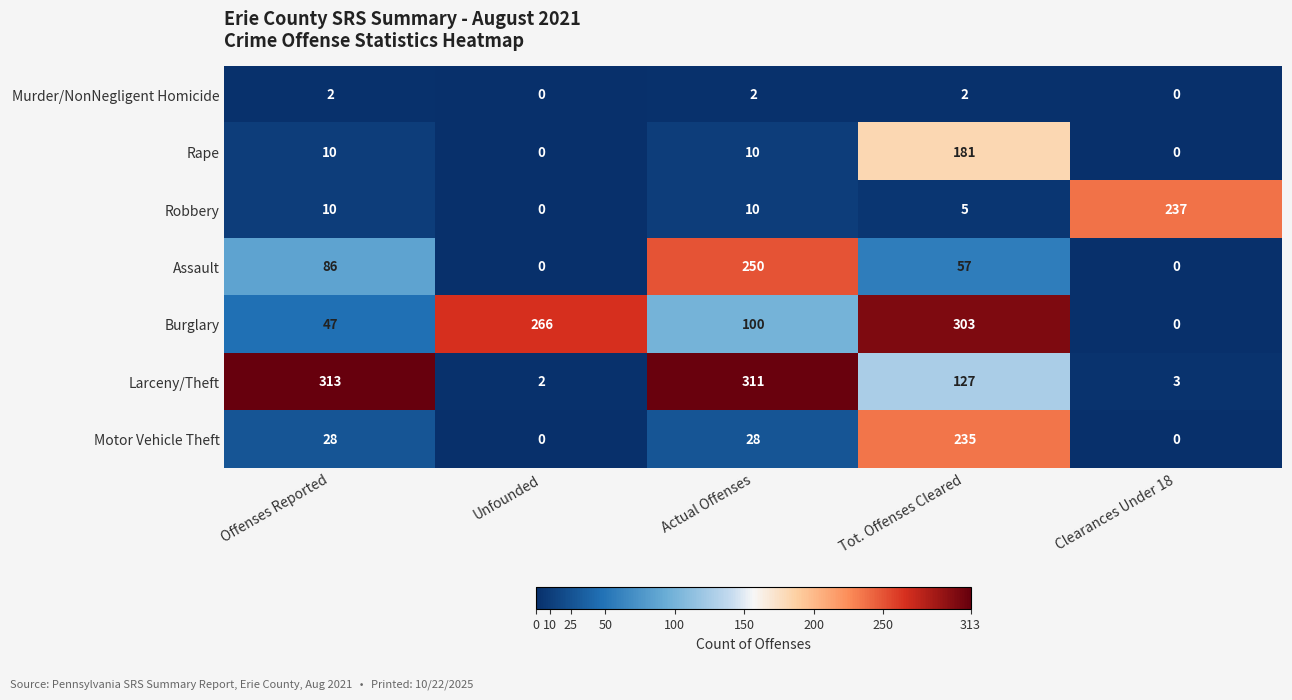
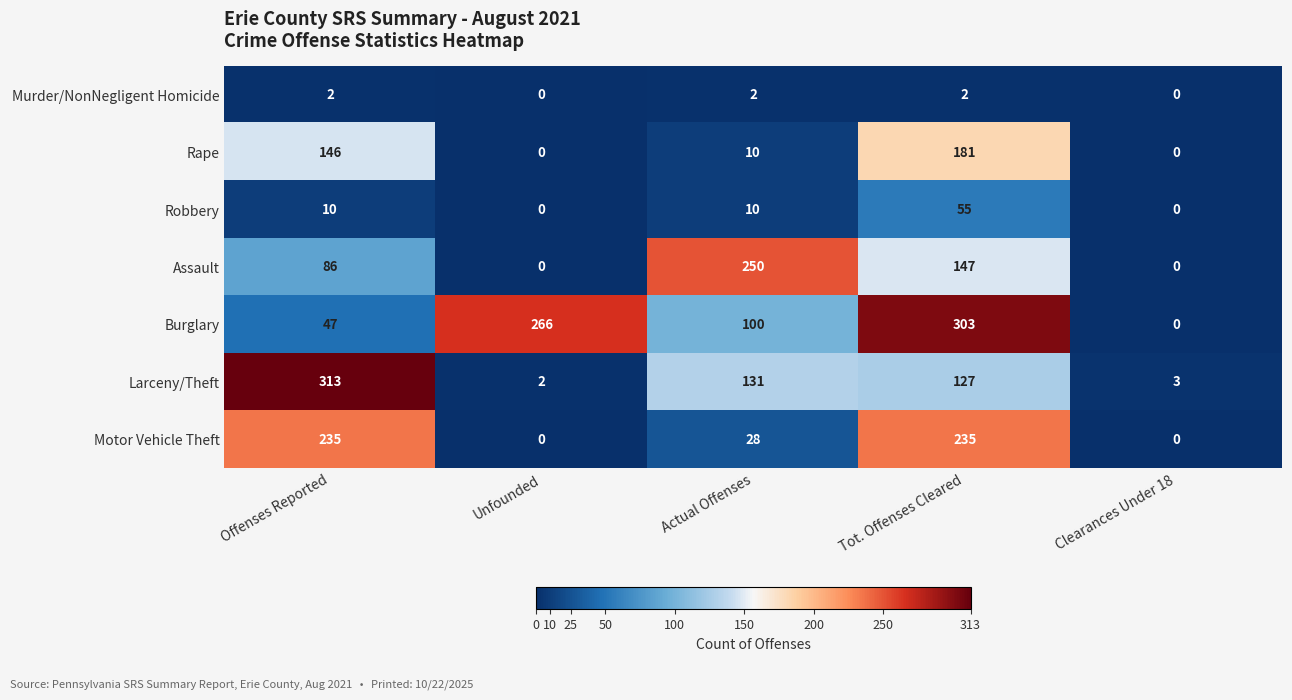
  {
    "Murder/NonNegligent Homicide": {
      "Offenses Reported": 2,
      "Unfounded": 0,
      "Actual Offenses": 2,
      "Tot. Offenses Cleared": 2,
      "Clearances Under 18": 0
    },
    "Rape": {
-     "Offenses Reported": 10,
+     "Offenses Reported": 146,
      "Unfounded": 0,
      "Actual Offenses": 10,
      "Tot. Offenses Cleared": 181,
      "Clearances Under 18": 0
    },
    "Robbery": {
      "Offenses Reported": 10,
      "Unfounded": 0,
      "Actual Offenses": 10,
-     "Tot. Offenses Cleared": 5,
-     "Clearances Under 18": 237
+     "Tot. Offenses Cleared": 55,
+     "Clearances Under 18": 0
    },
    "Assault": {
      "Offenses Reported": 86,
      "Unfounded": 0,
      "Actual Offenses": 250,
-     "Tot. Offenses Cleared": 57,
+     "Tot. Offenses Cleared": 147,
      "Clearances Under 18": 0
    },
    "Burglary": {
      "Offenses Reported": 47,
      "Unfounded": 266,
      "Actual Offenses": 100,
      "Tot. Offenses Cleared": 303,
      "Clearances Under 18": 0
    },
    "Larceny/Theft": {
      "Offenses Reported": 313,
      "Unfounded": 2,
-     "Actual Offenses": 311,
+     "Actual Offenses": 131,
      "Tot. Offenses Cleared": 127,
      "Clearances Under 18": 3
    },
    "Motor Vehicle Theft": {
-     "Offenses Reported": 28,
+     "Offenses Reported": 235,
      "Unfounded": 0,
      "Actual Offenses": 28,
      "Tot. Offenses Cleared": 235,
      "Clearances Under 18": 0
    }
  }
